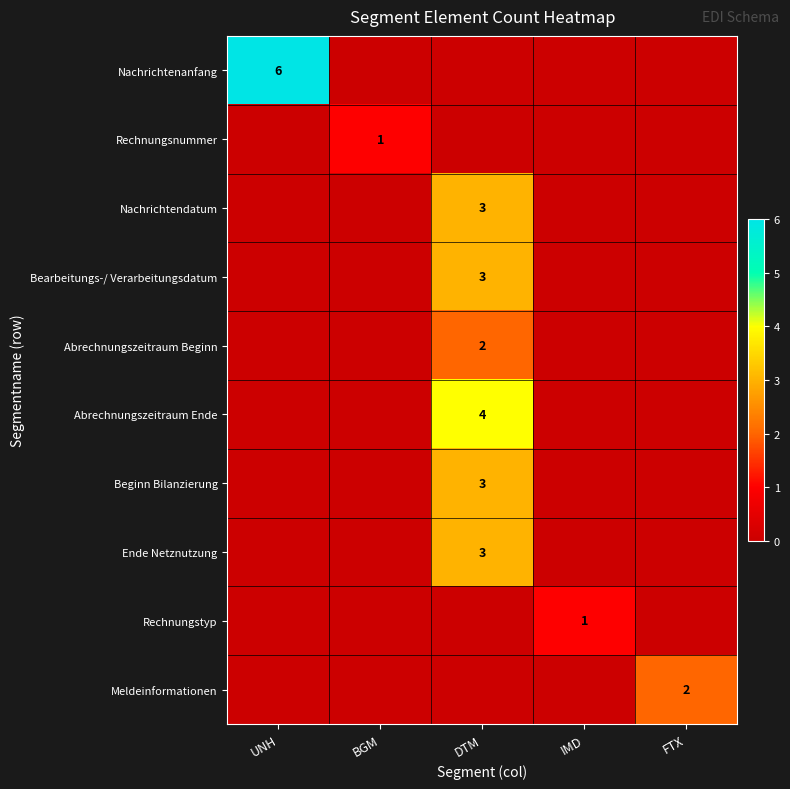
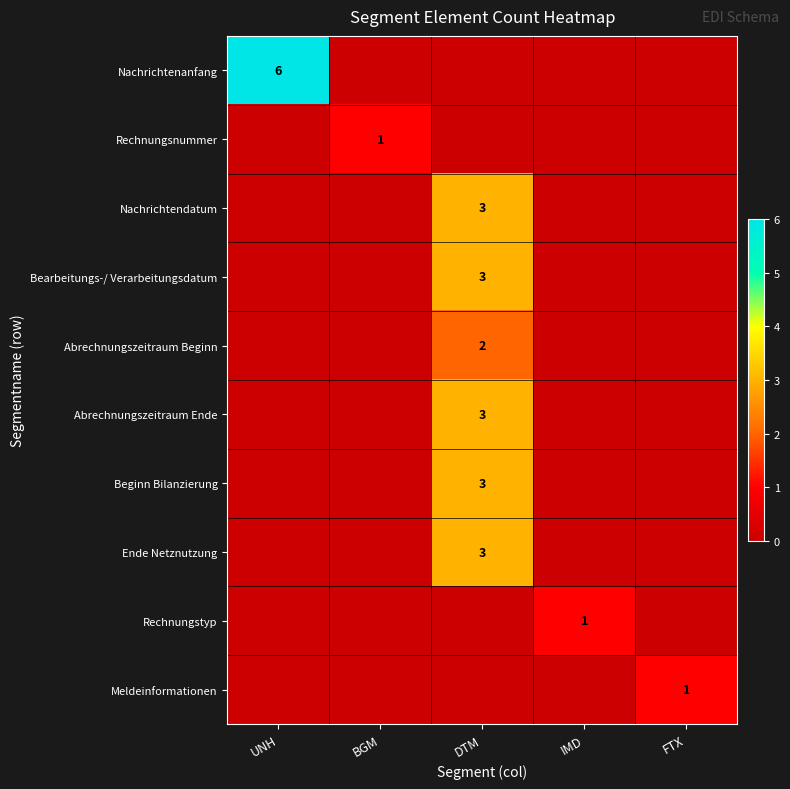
  {
    "Nachrichtenanfang": {
      "UNH": 6
    },
    "Rechnungsnummer": {
      "BGM": 1
    },
    "Nachrichtendatum": {
      "DTM": 3
    },
    "Bearbeitungs-/ Verarbeitungsdatum": {
      "DTM": 3
    },
    "Abrechnungszeitraum Beginn": {
      "DTM": 2
    },
    "Abrechnungszeitraum Ende": {
-     "DTM": 4
+     "DTM": 3
    },
    "Beginn Bilanzierung": {
      "DTM": 3
    },
    "Ende Netznutzung": {
      "DTM": 3
    },
    "Rechnungstyp": {
      "IMD": 1
    },
    "Meldeinformationen": {
-     "FTX": 2
+     "FTX": 1
    }
  }
